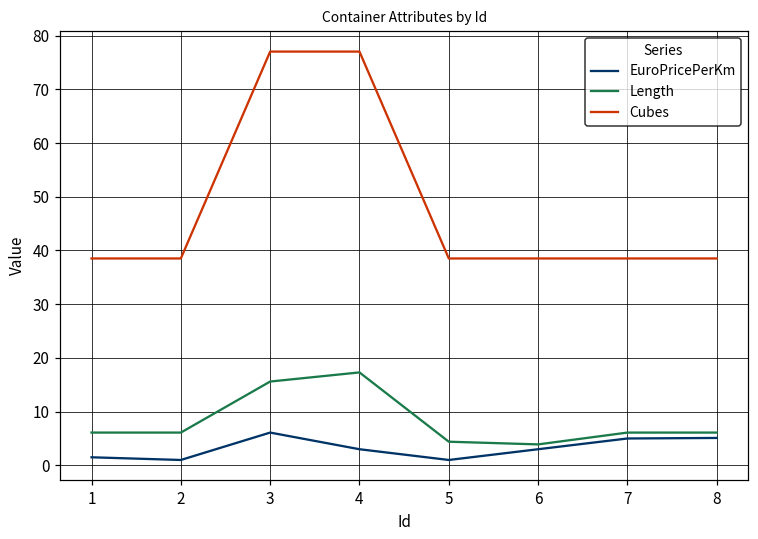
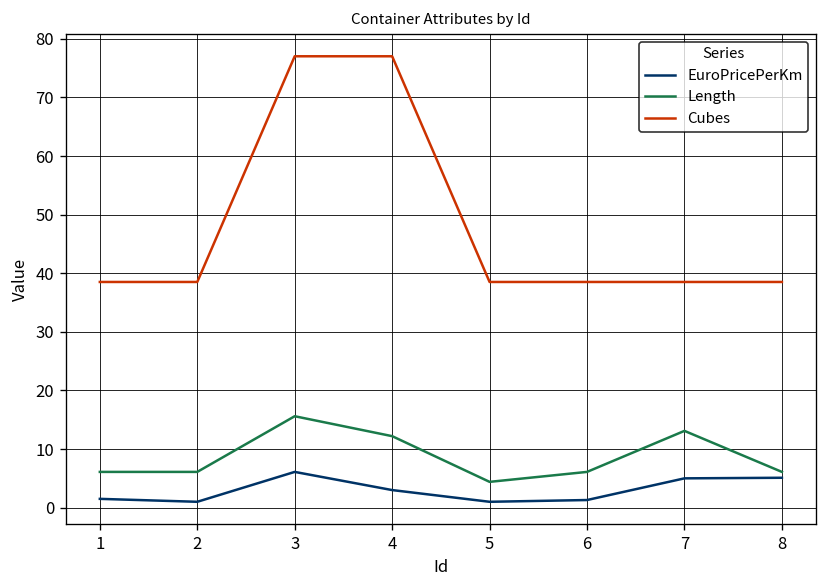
  {
    "EuroPricePerKm": {
      "1": 2,
      "2": 1,
      "3": 6,
      "4": 3,
      "5": 1,
-     "6": 3,
+     "6": 1,
      "7": 5,
      "8": 5
    },
    "Length": {
      "1": 6,
      "2": 6,
      "3": 16,
-     "4": 17,
+     "4": 12,
      "5": 4,
-     "6": 4,
-     "7": 6,
+     "6": 6,
+     "7": 13,
      "8": 6
    },
    "Cubes": {
      "1": 39,
      "2": 39,
      "3": 77,
      "4": 77,
      "5": 39,
      "6": 39,
      "7": 39,
      "8": 39
    }
  }
